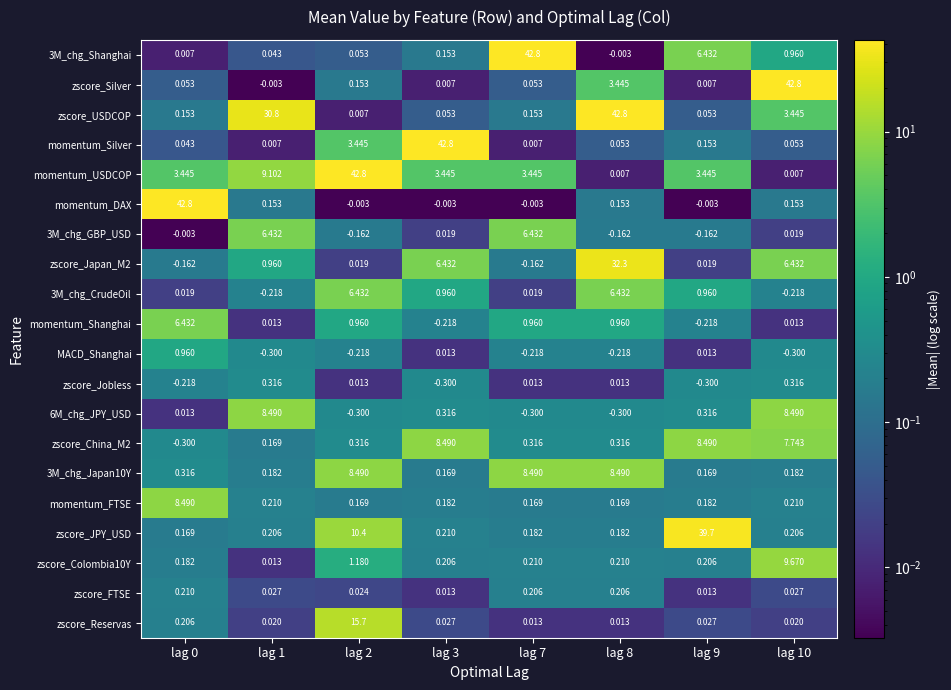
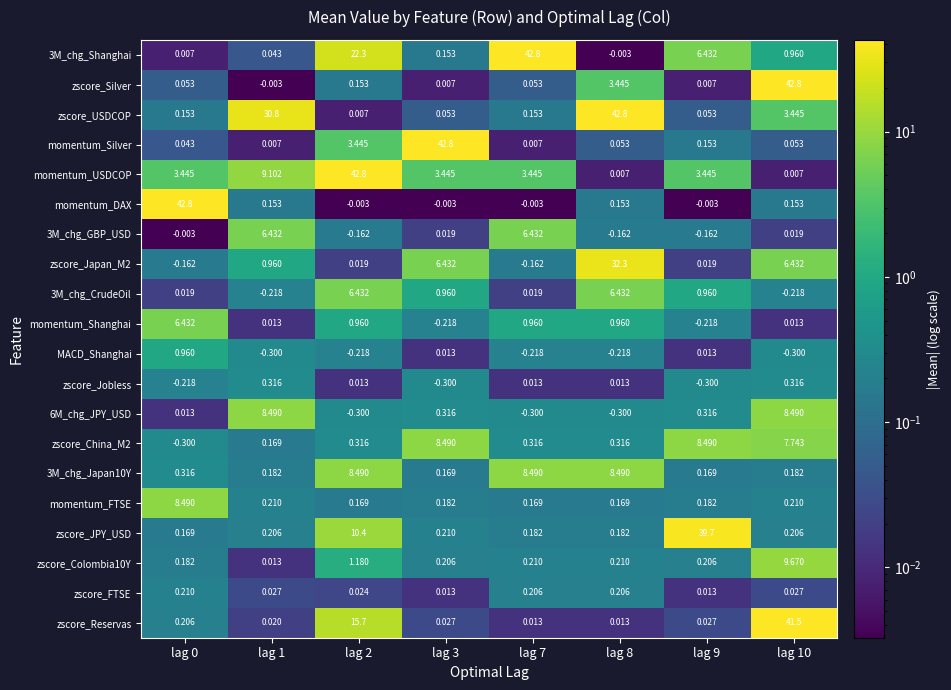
  {
    "3M_chg_Shanghai": {
      "lag 0": 0.007,
      "lag 1": 0.043,
-     "lag 2": 0.053,
+     "lag 2": 22.3,
      "lag 3": 0.153,
      "lag 7": 42.8,
      "lag 8": -0.003,
      "lag 9": 6.432,
      "lag 10": 0.960
    },
    "zscore_Silver": {
      "lag 0": 0.053,
      "lag 1": -0.003,
      "lag 2": 0.153,
      "lag 3": 0.007,
      "lag 7": 0.053,
      "lag 8": 3.445,
      "lag 9": 0.007,
      "lag 10": 42.8
    },
    "zscore_USDCOP": {
      "lag 0": 0.153,
      "lag 1": 30.8,
      "lag 2": 0.007,
      "lag 3": 0.053,
      "lag 7": 0.153,
      "lag 8": 42.8,
      "lag 9": 0.053,
      "lag 10": 3.445
    },
    "momentum_Silver": {
      "lag 0": 0.043,
      "lag 1": 0.007,
      "lag 2": 3.445,
      "lag 3": 42.8,
      "lag 7": 0.007,
      "lag 8": 0.053,
      "lag 9": 0.153,
      "lag 10": 0.053
    },
    "momentum_USDCOP": {
      "lag 0": 3.445,
      "lag 1": 9.102,
      "lag 2": 42.8,
      "lag 3": 3.445,
      "lag 7": 3.445,
      "lag 8": 0.007,
      "lag 9": 3.445,
      "lag 10": 0.007
    },
    "momentum_DAX": {
      "lag 0": 42.8,
      "lag 1": 0.153,
      "lag 2": -0.003,
      "lag 3": -0.003,
      "lag 7": -0.003,
      "lag 8": 0.153,
      "lag 9": -0.003,
      "lag 10": 0.153
    },
    "3M_chg_GBP_USD": {
      "lag 0": -0.003,
      "lag 1": 6.432,
      "lag 2": -0.162,
      "lag 3": 0.019,
      "lag 7": 6.432,
      "lag 8": -0.162,
      "lag 9": -0.162,
      "lag 10": 0.019
    },
    "zscore_Japan_M2": {
      "lag 0": -0.162,
      "lag 1": 0.960,
      "lag 2": 0.019,
      "lag 3": 6.432,
      "lag 7": -0.162,
      "lag 8": 32.3,
      "lag 9": 0.019,
      "lag 10": 6.432
    },
    "3M_chg_CrudeOil": {
      "lag 0": 0.019,
      "lag 1": -0.218,
      "lag 2": 6.432,
      "lag 3": 0.960,
      "lag 7": 0.019,
      "lag 8": 6.432,
      "lag 9": 0.960,
      "lag 10": -0.218
    },
    "momentum_Shanghai": {
      "lag 0": 6.432,
      "lag 1": 0.013,
      "lag 2": 0.960,
      "lag 3": -0.218,
      "lag 7": 0.960,
      "lag 8": 0.960,
      "lag 9": -0.218,
      "lag 10": 0.013
    },
    "MACD_Shanghai": {
      "lag 0": 0.960,
      "lag 1": -0.300,
      "lag 2": -0.218,
      "lag 3": 0.013,
      "lag 7": -0.218,
      "lag 8": -0.218,
      "lag 9": 0.013,
      "lag 10": -0.300
    },
    "zscore_Jobless": {
      "lag 0": -0.218,
      "lag 1": 0.316,
      "lag 2": 0.013,
      "lag 3": -0.300,
      "lag 7": 0.013,
      "lag 8": 0.013,
      "lag 9": -0.300,
      "lag 10": 0.316
    },
    "6M_chg_JPY_USD": {
      "lag 0": 0.013,
      "lag 1": 8.490,
      "lag 2": -0.300,
      "lag 3": 0.316,
      "lag 7": -0.300,
      "lag 8": -0.300,
      "lag 9": 0.316,
      "lag 10": 8.490
    },
    "zscore_China_M2": {
      "lag 0": -0.300,
      "lag 1": 0.169,
      "lag 2": 0.316,
      "lag 3": 8.490,
      "lag 7": 0.316,
      "lag 8": 0.316,
      "lag 9": 8.490,
      "lag 10": 7.743
    },
    "3M_chg_Japan10Y": {
      "lag 0": 0.316,
      "lag 1": 0.182,
      "lag 2": 8.490,
      "lag 3": 0.169,
      "lag 7": 8.490,
      "lag 8": 8.490,
      "lag 9": 0.169,
      "lag 10": 0.182
    },
    "momentum_FTSE": {
      "lag 0": 8.490,
      "lag 1": 0.210,
      "lag 2": 0.169,
      "lag 3": 0.182,
      "lag 7": 0.169,
      "lag 8": 0.169,
      "lag 9": 0.182,
      "lag 10": 0.210
    },
    "zscore_JPY_USD": {
      "lag 0": 0.169,
      "lag 1": 0.206,
      "lag 2": 10.4,
      "lag 3": 0.210,
      "lag 7": 0.182,
      "lag 8": 0.182,
      "lag 9": 39.7,
      "lag 10": 0.206
    },
    "zscore_Colombia10Y": {
      "lag 0": 0.182,
      "lag 1": 0.013,
      "lag 2": 1.180,
      "lag 3": 0.206,
      "lag 7": 0.210,
      "lag 8": 0.210,
      "lag 9": 0.206,
      "lag 10": 9.670
    },
    "zscore_FTSE": {
      "lag 0": 0.210,
      "lag 1": 0.027,
      "lag 2": 0.024,
      "lag 3": 0.013,
      "lag 7": 0.206,
      "lag 8": 0.206,
      "lag 9": 0.013,
      "lag 10": 0.027
    },
    "zscore_Reservas": {
      "lag 0": 0.206,
      "lag 1": 0.020,
      "lag 2": 15.7,
      "lag 3": 0.027,
      "lag 7": 0.013,
      "lag 8": 0.013,
      "lag 9": 0.027,
-     "lag 10": 0.020
+     "lag 10": 41.5
    }
  }
